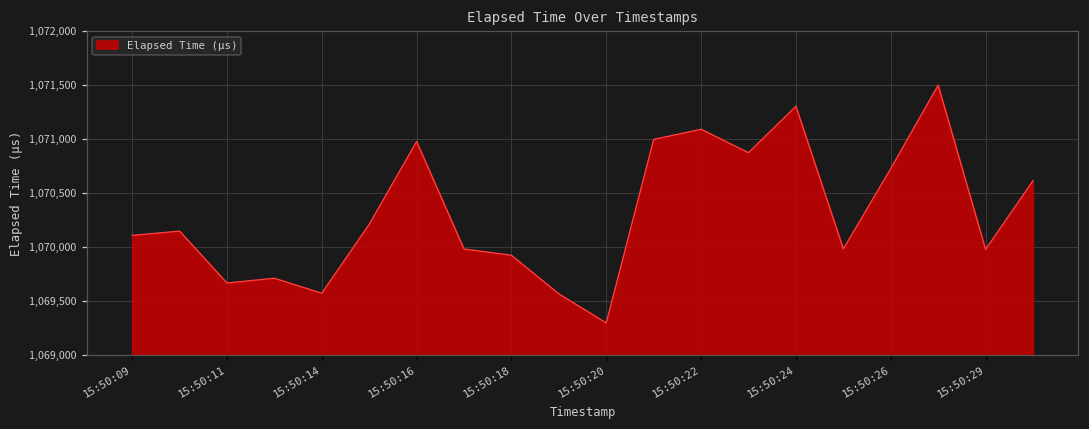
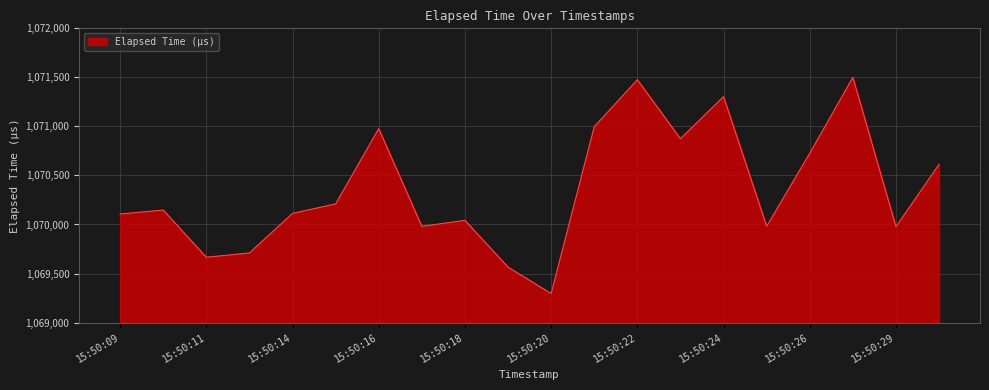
  {
    "15:50:09": "1,070,100",
    "15:50:11": "1,069,700",
-   "15:50:14": "1,069,600",
+   "15:50:14": "1,070,100",
    "15:50:16": "1,071,000",
-   "15:50:18": "1,069,900",
+   "15:50:18": "1,070,000",
    "15:50:20": "1,069,300",
-   "15:50:22": "1,071,100",
+   "15:50:22": "1,071,500",
    "15:50:24": "1,071,300",
    "15:50:26": "1,070,700",
    "15:50:29": "1,070,000"
  }
